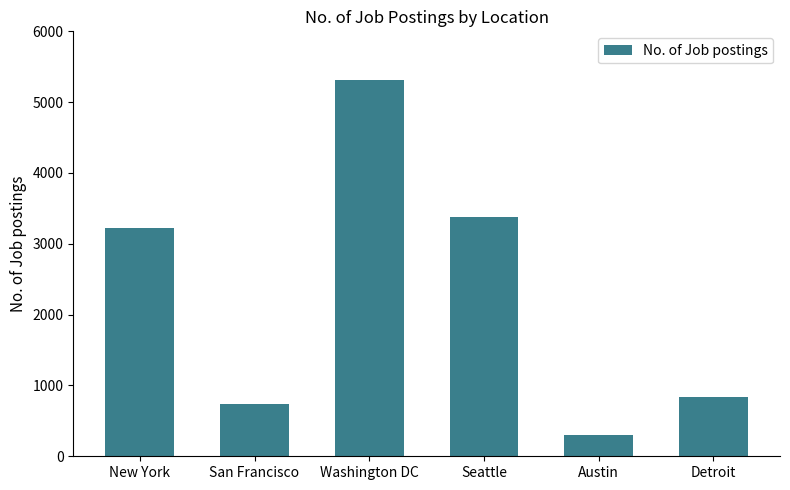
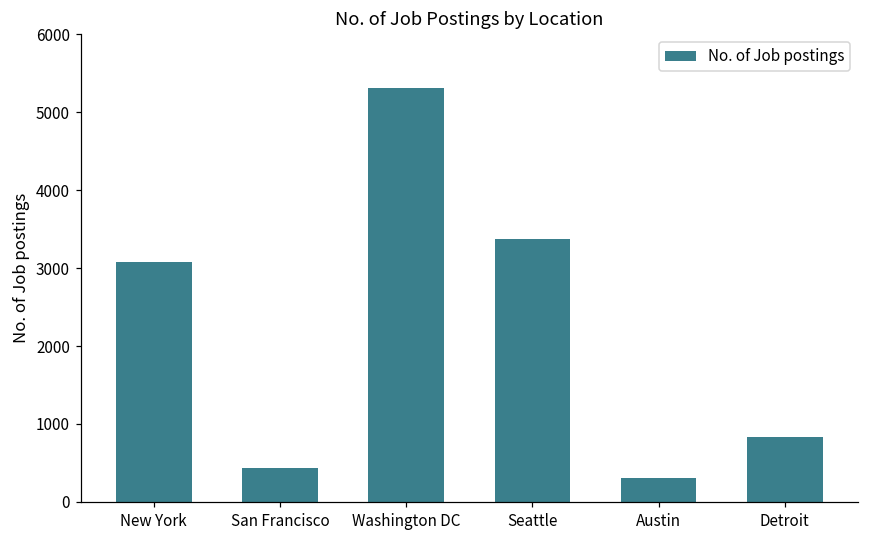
  {
-   "New York": 3200,
-   "San Francisco": 700,
+   "New York": 3100,
+   "San Francisco": 400,
    "Washington DC": 5300,
    "Seattle": 3400,
    "Austin": 300,
    "Detroit": 800
  }
